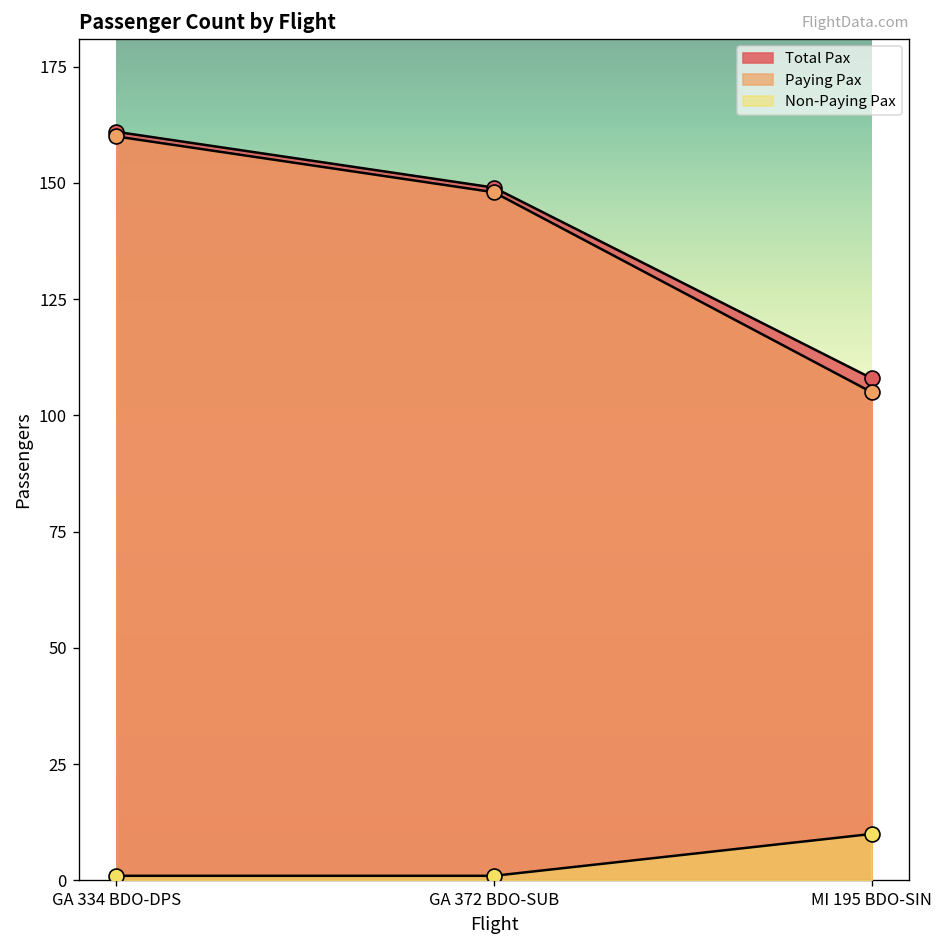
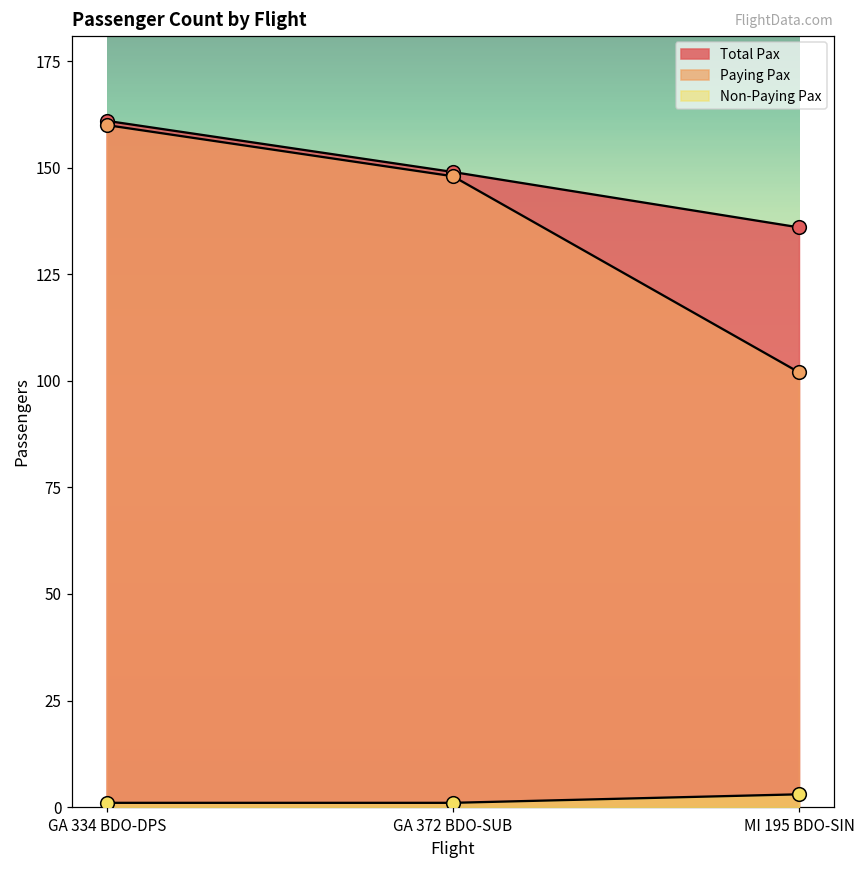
  {
    "Total Pax": {
      "GA 334 BDO-DPS": 161,
      "GA 372 BDO-SUB": 149,
-     "MI 195 BDO-SIN": 108
+     "MI 195 BDO-SIN": 136
    },
    "Paying Pax": {
      "GA 334 BDO-DPS": 160,
      "GA 372 BDO-SUB": 148,
-     "MI 195 BDO-SIN": 105
+     "MI 195 BDO-SIN": 102
    },
    "Non-Paying Pax": {
      "GA 334 BDO-DPS": 1,
      "GA 372 BDO-SUB": 1,
-     "MI 195 BDO-SIN": 10
+     "MI 195 BDO-SIN": 3
    }
  }
